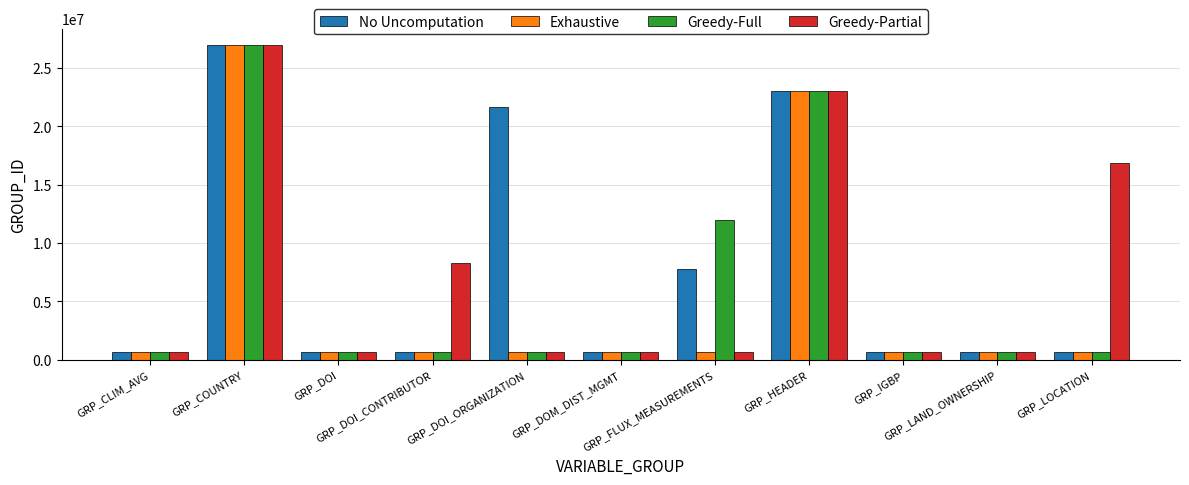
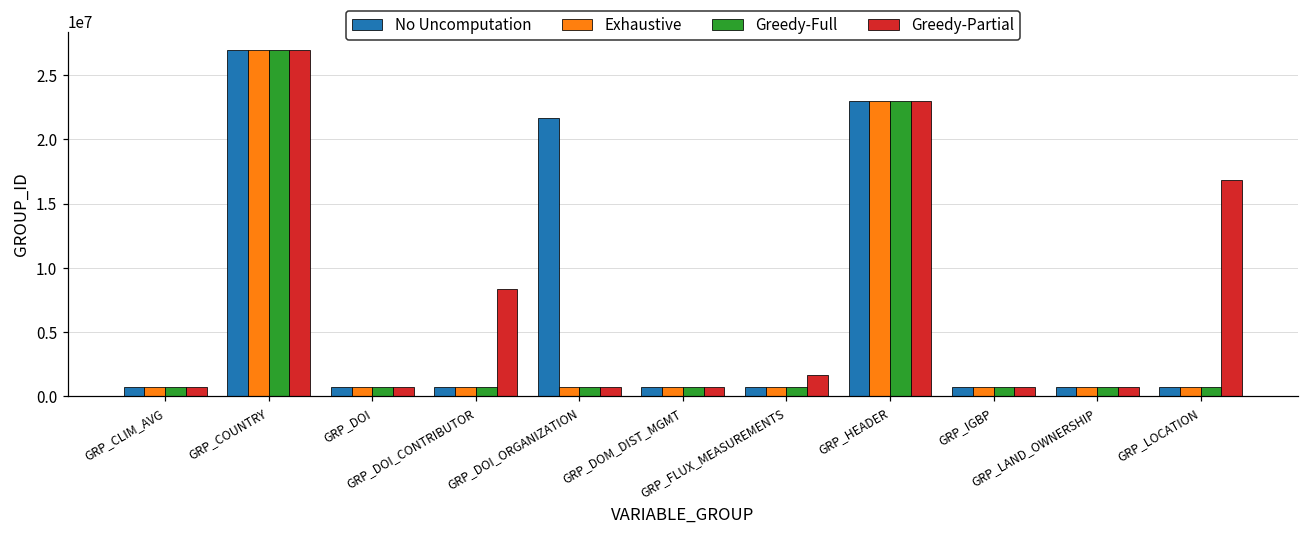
  {
    "No Uncomputation": {
      "GRP_CLIM_AVG": 700000,
      "GRP_COUNTRY": 27000000,
      "GRP_DOI": 700000,
      "GRP_DOI_CONTRIBUTOR": 700000,
      "GRP_DOI_ORGANIZATION": 21700000,
      "GRP_DOM_DIST_MGMT": 700000,
-     "GRP_FLUX_MEASUREMENTS": 7800000,
+     "GRP_FLUX_MEASUREMENTS": 700000,
      "GRP_HEADER": 23000000,
      "GRP_IGBP": 700000,
      "GRP_LAND_OWNERSHIP": 700000,
      "GRP_LOCATION": 700000
    },
    "Exhaustive": {
      "GRP_CLIM_AVG": 700000,
      "GRP_COUNTRY": 27000000,
      "GRP_DOI": 700000,
      "GRP_DOI_CONTRIBUTOR": 700000,
      "GRP_DOI_ORGANIZATION": 700000,
      "GRP_DOM_DIST_MGMT": 700000,
      "GRP_FLUX_MEASUREMENTS": 700000,
      "GRP_HEADER": 23000000,
      "GRP_IGBP": 700000,
      "GRP_LAND_OWNERSHIP": 700000,
      "GRP_LOCATION": 700000
    },
    "Greedy-Full": {
      "GRP_CLIM_AVG": 700000,
      "GRP_COUNTRY": 27000000,
      "GRP_DOI": 700000,
      "GRP_DOI_CONTRIBUTOR": 700000,
      "GRP_DOI_ORGANIZATION": 700000,
      "GRP_DOM_DIST_MGMT": 700000,
-     "GRP_FLUX_MEASUREMENTS": 12000000,
+     "GRP_FLUX_MEASUREMENTS": 700000,
      "GRP_HEADER": 23000000,
      "GRP_IGBP": 700000,
      "GRP_LAND_OWNERSHIP": 700000,
      "GRP_LOCATION": 700000
    },
    "Greedy-Partial": {
      "GRP_CLIM_AVG": 700000,
      "GRP_COUNTRY": 27000000,
      "GRP_DOI": 700000,
      "GRP_DOI_CONTRIBUTOR": 8300000,
      "GRP_DOI_ORGANIZATION": 700000,
      "GRP_DOM_DIST_MGMT": 700000,
-     "GRP_FLUX_MEASUREMENTS": 700000,
+     "GRP_FLUX_MEASUREMENTS": 1600000,
      "GRP_HEADER": 23000000,
      "GRP_IGBP": 700000,
      "GRP_LAND_OWNERSHIP": 700000,
      "GRP_LOCATION": 16800000
    }
  }
